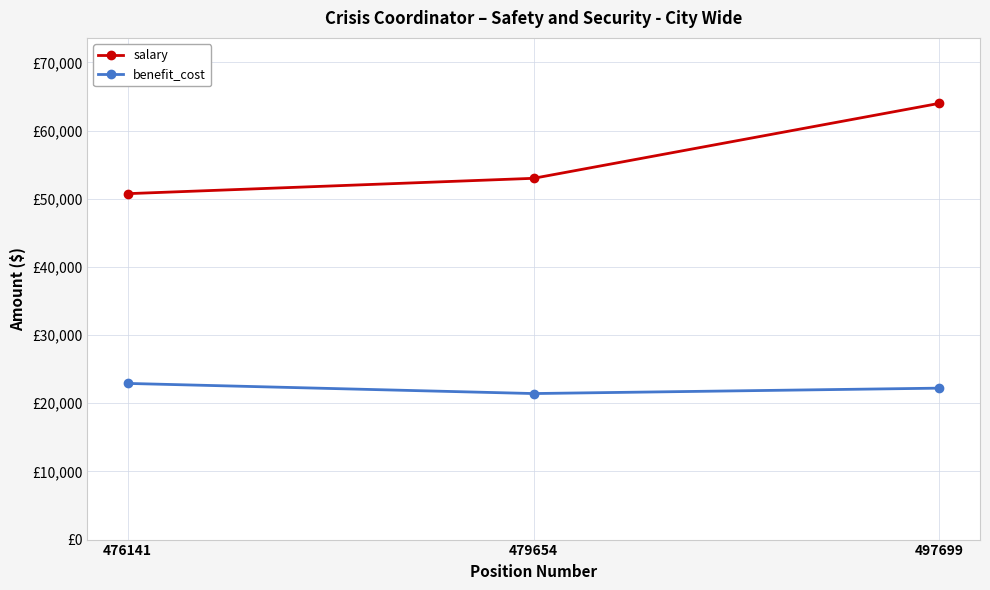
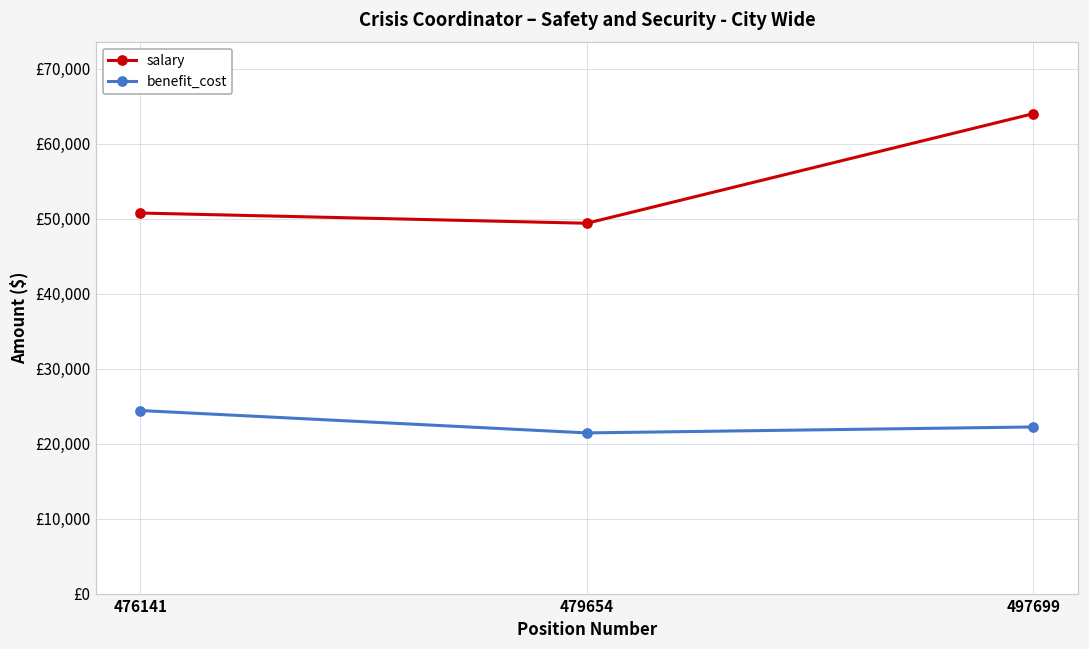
  {
    "salary": {
      "476141": "£51,000",
-     "479654": "£53,000",
+     "479654": "£49,000",
      "497699": "£64,000"
    },
    "benefit_cost": {
-     "476141": "£23,000",
+     "476141": "£24,000",
      "479654": "£21,000",
      "497699": "£22,000"
    }
  }
